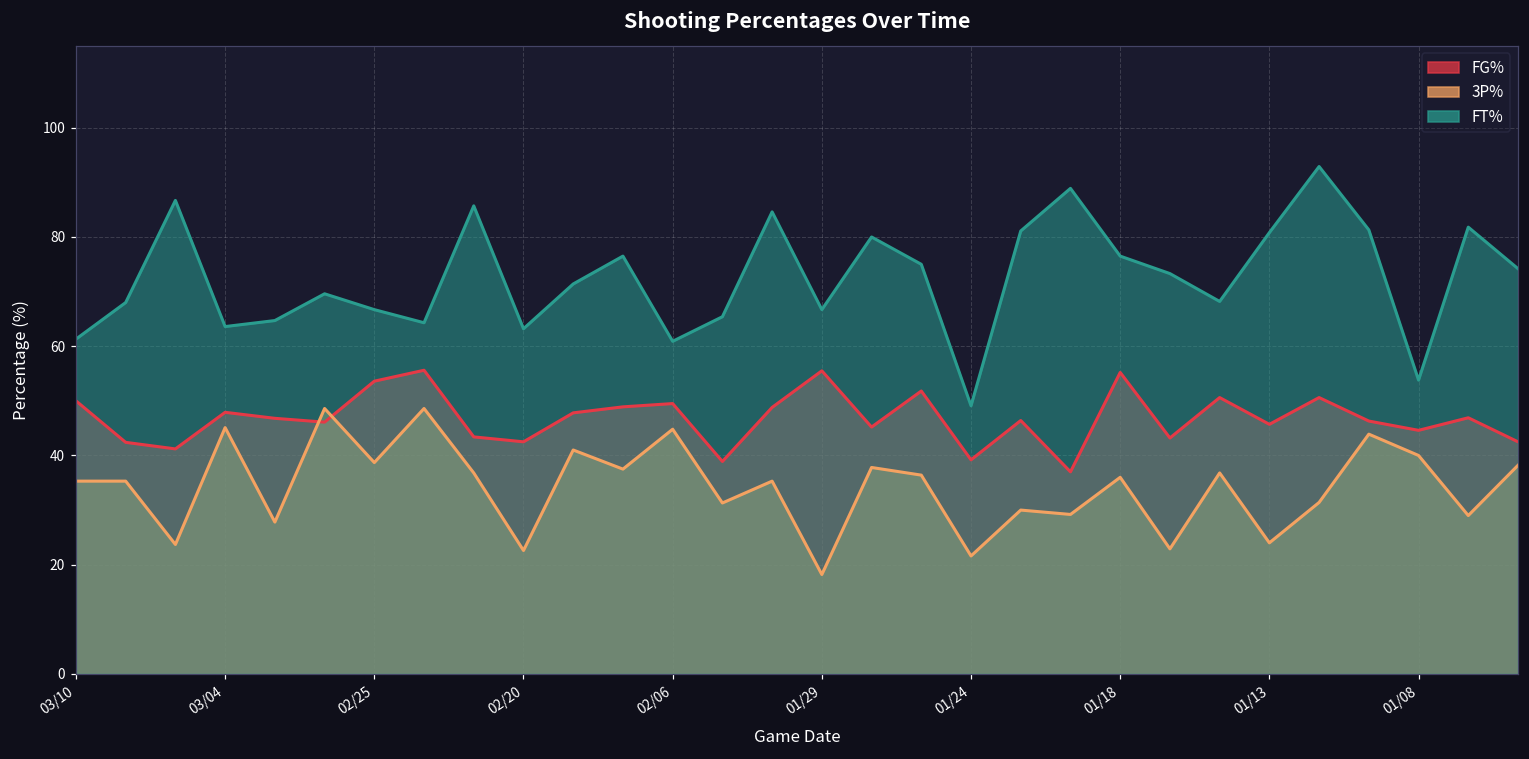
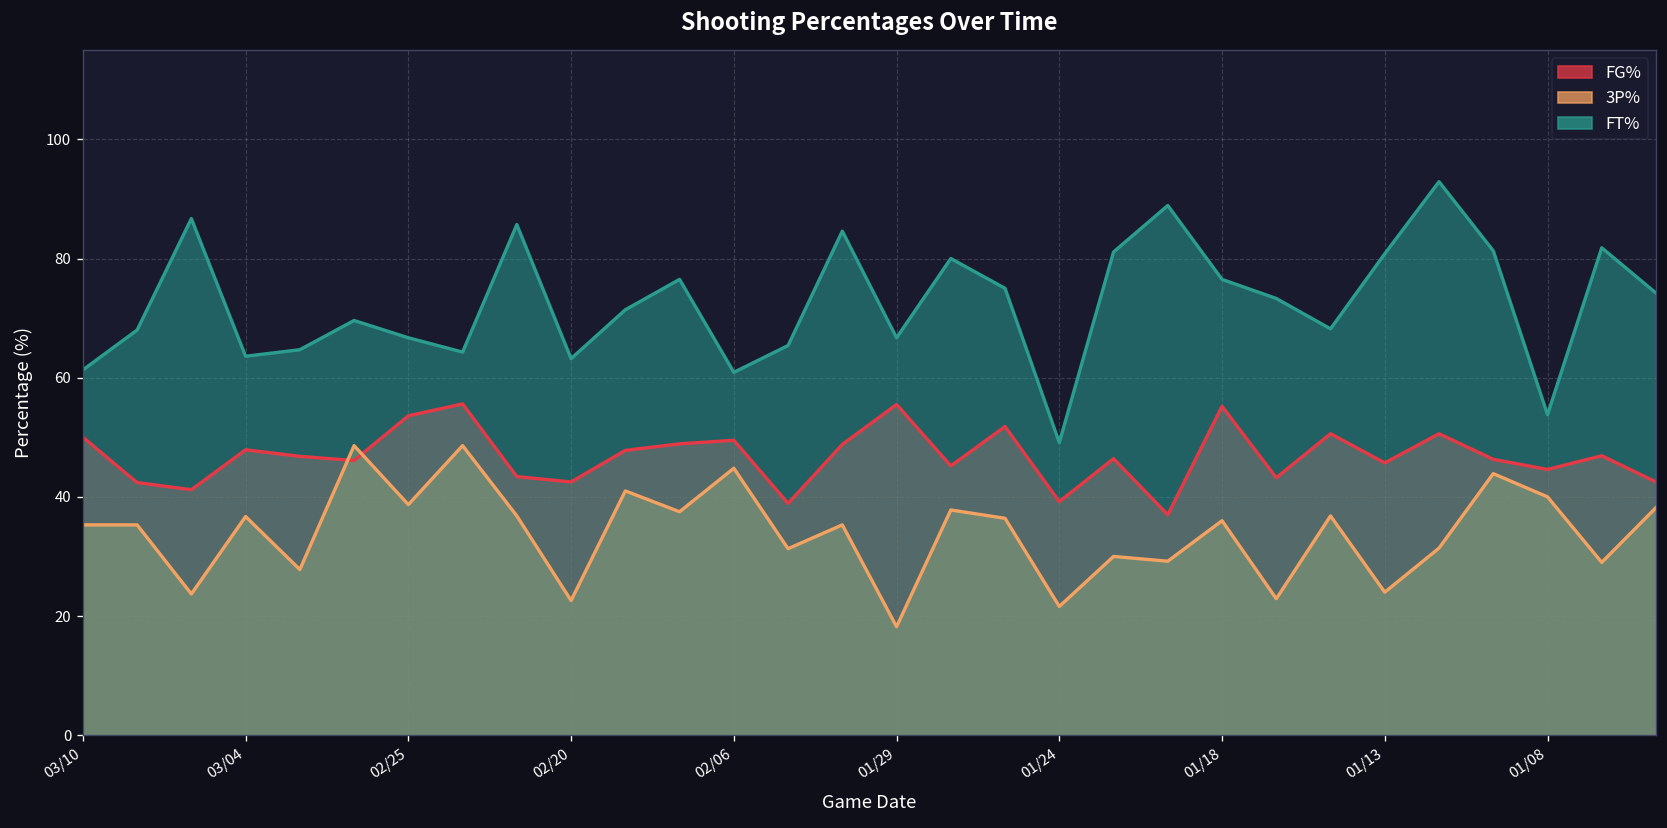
  {
    "FG%": {
      "03/10": 50,
      "03/04": 48,
      "02/25": 54,
      "02/20": 43,
      "02/06": 50,
      "01/29": 56,
      "01/24": 39,
      "01/18": 55,
      "01/13": 46,
      "01/08": 45
    },
    "3P%": {
      "03/10": 35,
-     "03/04": 45,
+     "03/04": 37,
      "02/25": 39,
      "02/20": 23,
      "02/06": 45,
      "01/29": 18,
      "01/24": 22,
      "01/18": 36,
      "01/13": 24,
      "01/08": 40
    },
    "FT%": {
      "03/10": 61,
      "03/04": 64,
      "02/25": 67,
      "02/20": 63,
      "02/06": 61,
      "01/29": 67,
      "01/24": 49,
      "01/18": 77,
      "01/13": 81,
      "01/08": 54
    }
  }
